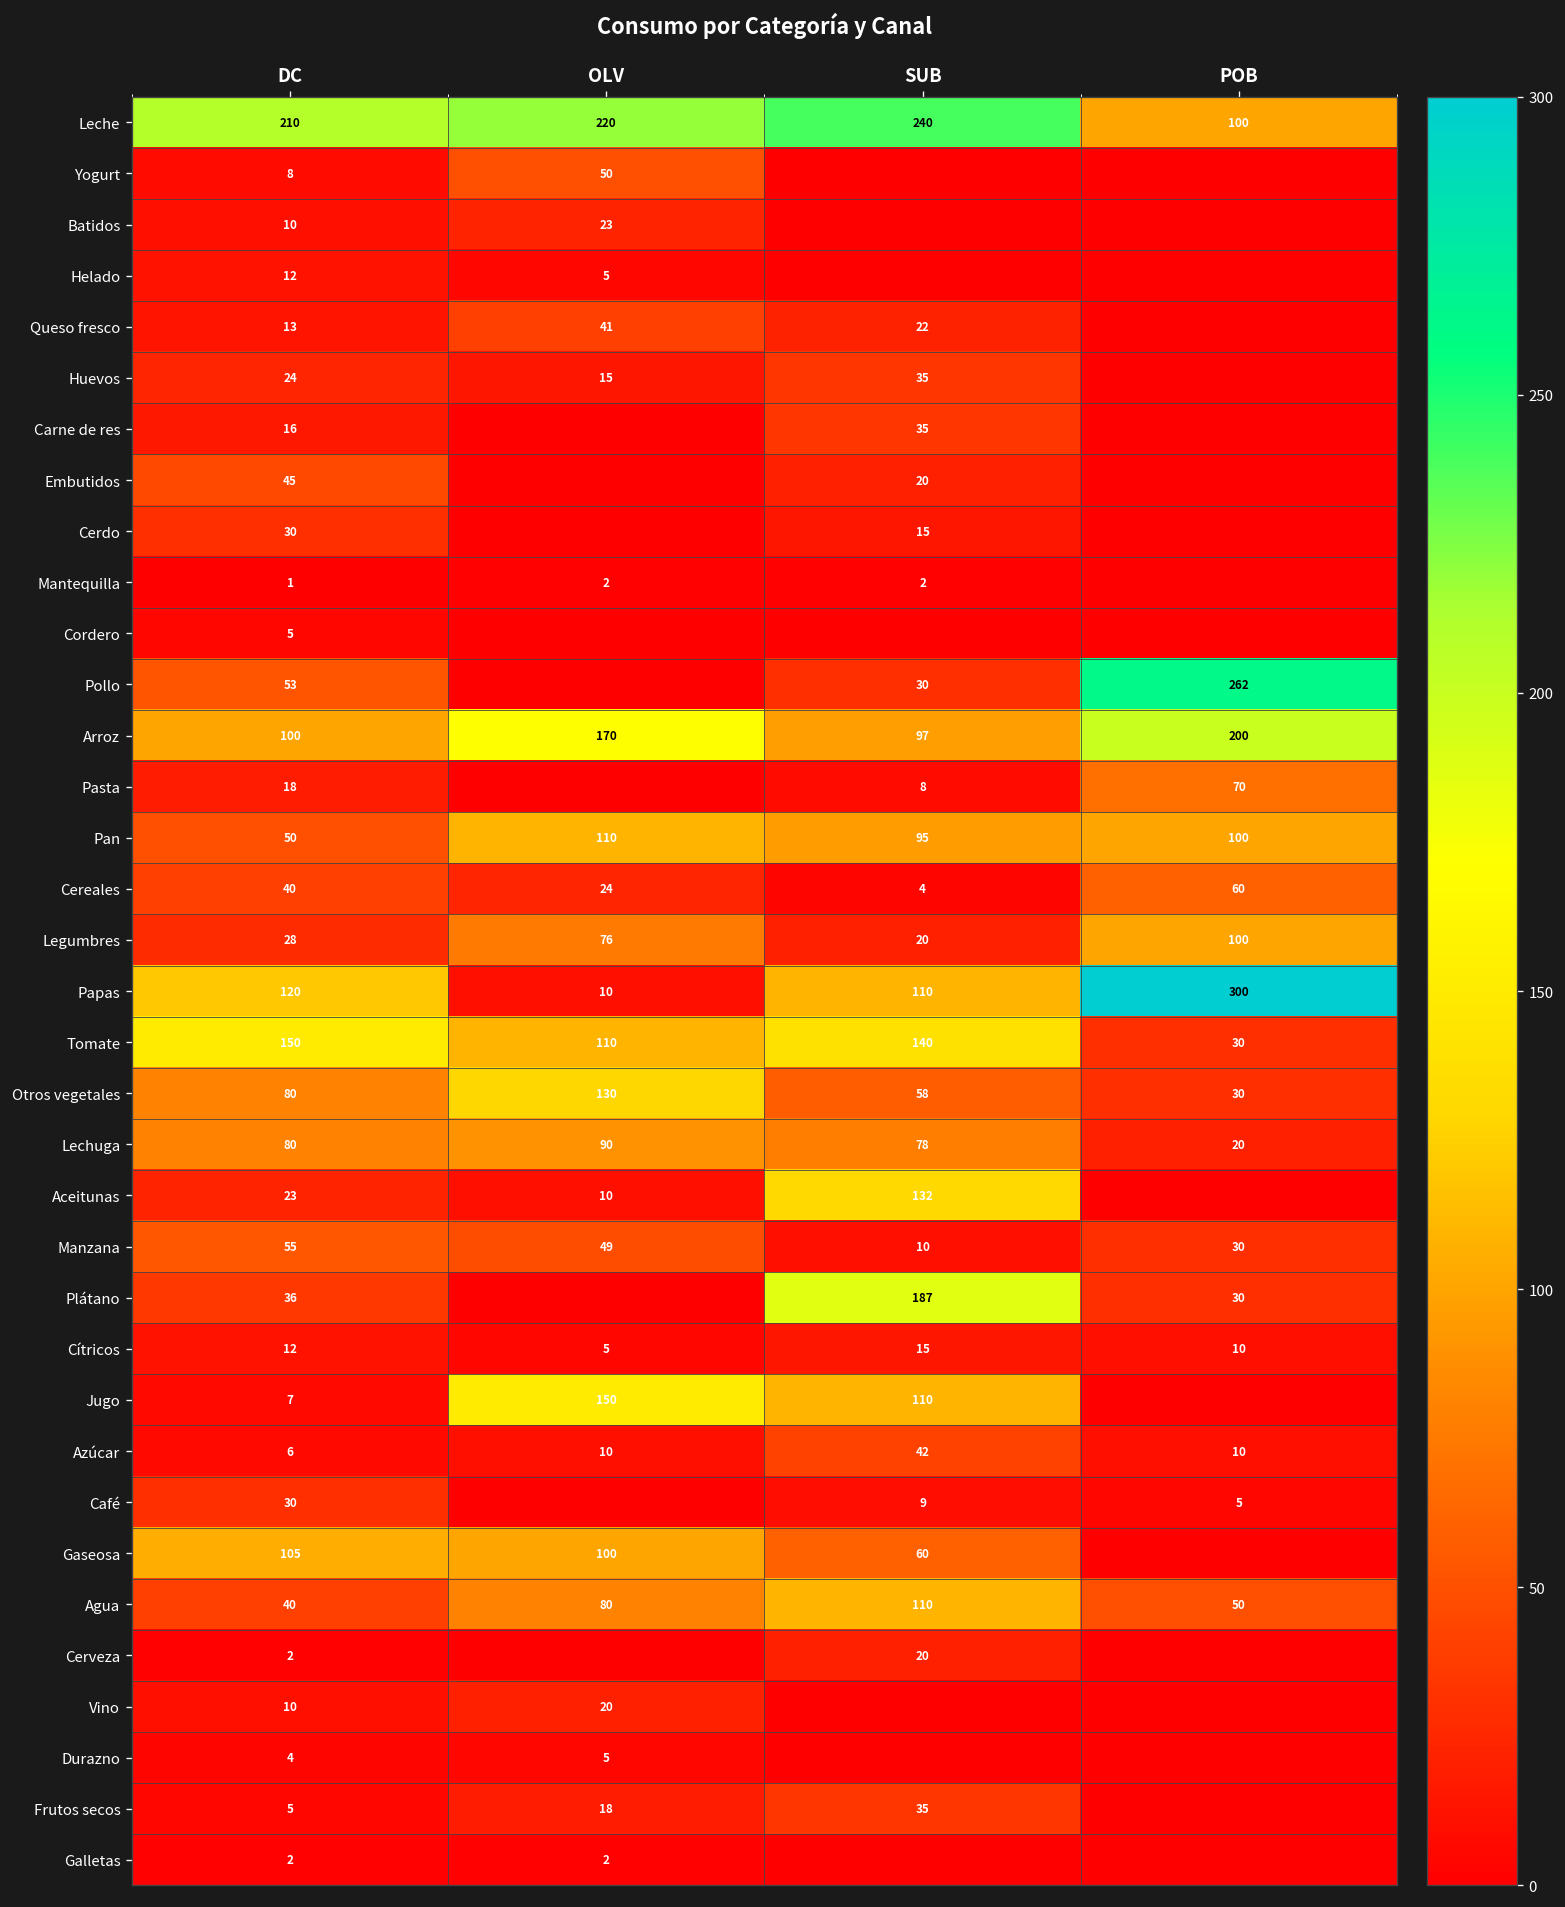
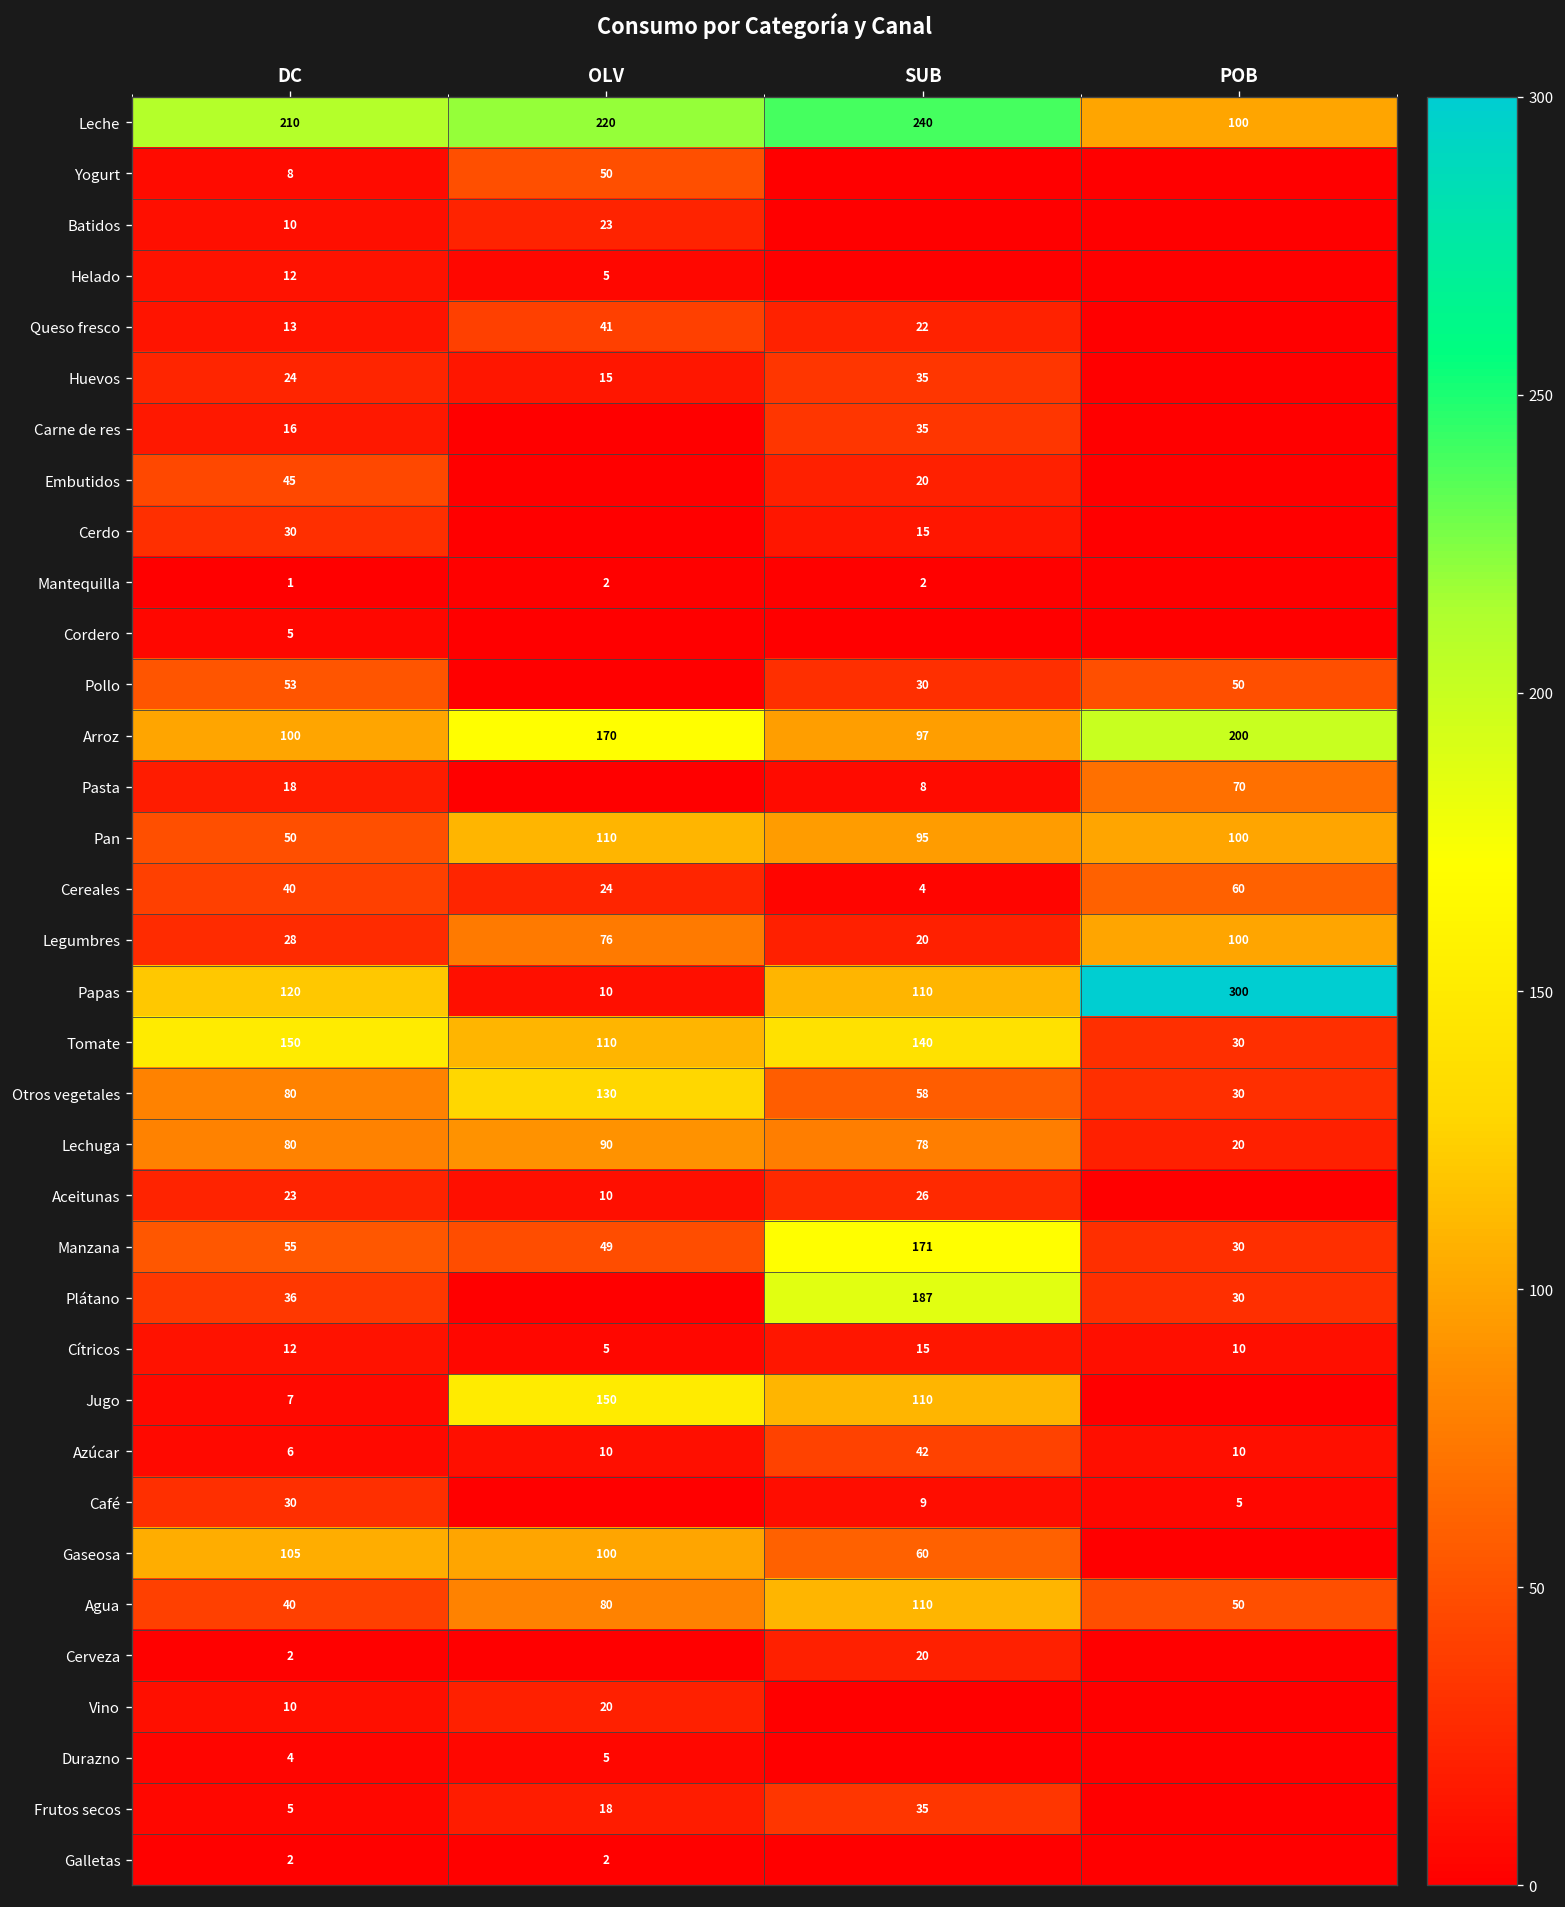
  {
    "Leche": {
      "DC": 210,
      "OLV": 220,
      "SUB": 240,
      "POB": 100
    },
    "Yogurt": {
      "DC": 8,
      "OLV": 50
    },
    "Batidos": {
      "DC": 10,
      "OLV": 23
    },
    "Helado": {
      "DC": 12,
      "OLV": 5
    },
    "Queso fresco": {
      "DC": 13,
      "OLV": 41,
      "SUB": 22
    },
    "Huevos": {
      "DC": 24,
      "OLV": 15,
      "SUB": 35
    },
    "Carne de res": {
      "DC": 16,
      "SUB": 35
    },
    "Embutidos": {
      "DC": 45,
      "SUB": 20
    },
    "Cerdo": {
      "DC": 30,
      "SUB": 15
    },
    "Mantequilla": {
      "DC": 1,
      "OLV": 2,
      "SUB": 2
    },
    "Cordero": {
      "DC": 5
    },
    "Pollo": {
      "DC": 53,
      "SUB": 30,
-     "POB": 262
+     "POB": 50
    },
    "Arroz": {
      "DC": 100,
      "OLV": 170,
      "SUB": 97,
      "POB": 200
    },
    "Pasta": {
      "DC": 18,
      "SUB": 8,
      "POB": 70
    },
    "Pan": {
      "DC": 50,
      "OLV": 110,
      "SUB": 95,
      "POB": 100
    },
    "Cereales": {
      "DC": 40,
      "OLV": 24,
      "SUB": 4,
      "POB": 60
    },
    "Legumbres": {
      "DC": 28,
      "OLV": 76,
      "SUB": 20,
      "POB": 100
    },
    "Papas": {
      "DC": 120,
      "OLV": 10,
      "SUB": 110,
      "POB": 300
    },
    "Tomate": {
      "DC": 150,
      "OLV": 110,
      "SUB": 140,
      "POB": 30
    },
    "Otros vegetales": {
      "DC": 80,
      "OLV": 130,
      "SUB": 58,
      "POB": 30
    },
    "Lechuga": {
      "DC": 80,
      "OLV": 90,
      "SUB": 78,
      "POB": 20
    },
    "Aceitunas": {
      "DC": 23,
      "OLV": 10,
-     "SUB": 132
+     "SUB": 26
    },
    "Manzana": {
      "DC": 55,
      "OLV": 49,
-     "SUB": 10,
+     "SUB": 171,
      "POB": 30
    },
    "Plátano": {
      "DC": 36,
      "SUB": 187,
      "POB": 30
    },
    "Cítricos": {
      "DC": 12,
      "OLV": 5,
      "SUB": 15,
      "POB": 10
    },
    "Jugo": {
      "DC": 7,
      "OLV": 150,
      "SUB": 110
    },
    "Azúcar": {
      "DC": 6,
      "OLV": 10,
      "SUB": 42,
      "POB": 10
    },
    "Café": {
      "DC": 30,
      "SUB": 9,
      "POB": 5
    },
    "Gaseosa": {
      "DC": 105,
      "OLV": 100,
      "SUB": 60
    },
    "Agua": {
      "DC": 40,
      "OLV": 80,
      "SUB": 110,
      "POB": 50
    },
    "Cerveza": {
      "DC": 2,
      "SUB": 20
    },
    "Vino": {
      "DC": 10,
      "OLV": 20
    },
    "Durazno": {
      "DC": 4,
      "OLV": 5
    },
    "Frutos secos": {
      "DC": 5,
      "OLV": 18,
      "SUB": 35
    },
    "Galletas": {
      "DC": 2,
      "OLV": 2
    }
  }
